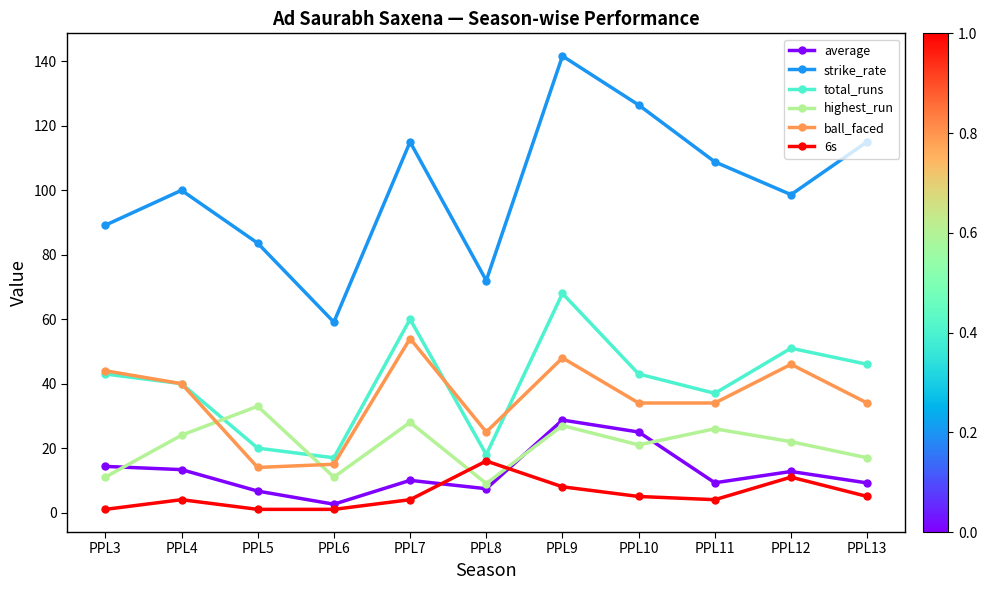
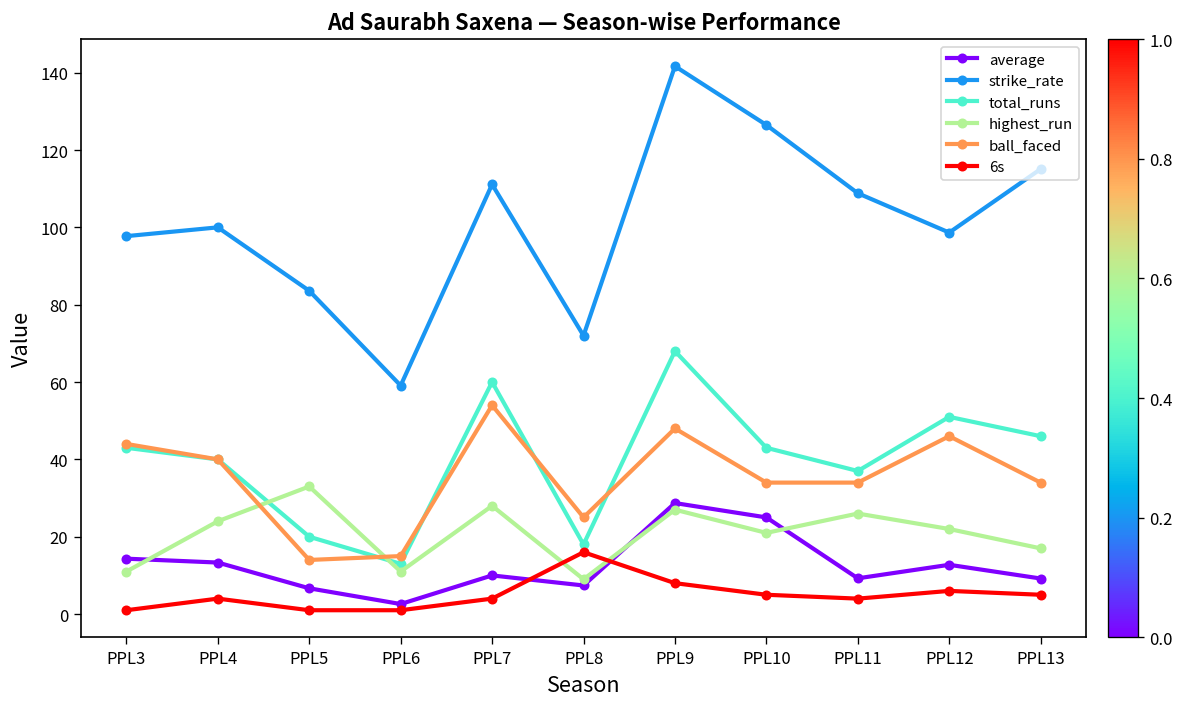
  {
    "average": {
      "PPL3": 14,
      "PPL4": 13,
      "PPL5": 7,
      "PPL6": 3,
      "PPL7": 10,
      "PPL8": 7,
      "PPL9": 29,
      "PPL10": 25,
      "PPL11": 9,
      "PPL12": 13,
      "PPL13": 9
    },
    "strike_rate": {
-     "PPL3": 89,
+     "PPL3": 98,
      "PPL4": 100,
      "PPL5": 84,
      "PPL6": 59,
-     "PPL7": 115,
+     "PPL7": 111,
      "PPL8": 72,
      "PPL9": 142,
      "PPL10": 126,
      "PPL11": 109,
      "PPL12": 99
    },
    "total_runs": {
      "PPL3": 43,
      "PPL5": 20,
-     "PPL6": 17,
+     "PPL6": 13,
      "PPL7": 60,
      "PPL8": 18,
      "PPL9": 68,
      "PPL10": 43,
      "PPL11": 37,
      "PPL12": 51,
      "PPL13": 46
    },
    "highest_run": {
      "PPL3": 11,
      "PPL4": 24,
      "PPL5": 33,
      "PPL6": 11,
      "PPL7": 28,
      "PPL8": 9,
      "PPL9": 27,
      "PPL10": 21,
      "PPL11": 26,
      "PPL12": 22,
      "PPL13": 17
    },
    "ball_faced": {
      "PPL3": 44,
      "PPL5": 14,
      "PPL6": 15,
      "PPL7": 54,
      "PPL8": 25,
      "PPL9": 48,
      "PPL10": 34,
      "PPL11": 34,
      "PPL12": 46,
      "PPL13": 34
    },
    "6s": {
      "PPL3": 1,
      "PPL4": 4,
      "PPL5": 1,
      "PPL6": 1,
      "PPL7": 4,
      "PPL8": 16,
      "PPL9": 8,
      "PPL10": 5,
      "PPL11": 4,
-     "PPL12": 11,
+     "PPL12": 6,
      "PPL13": 5
    }
  }
